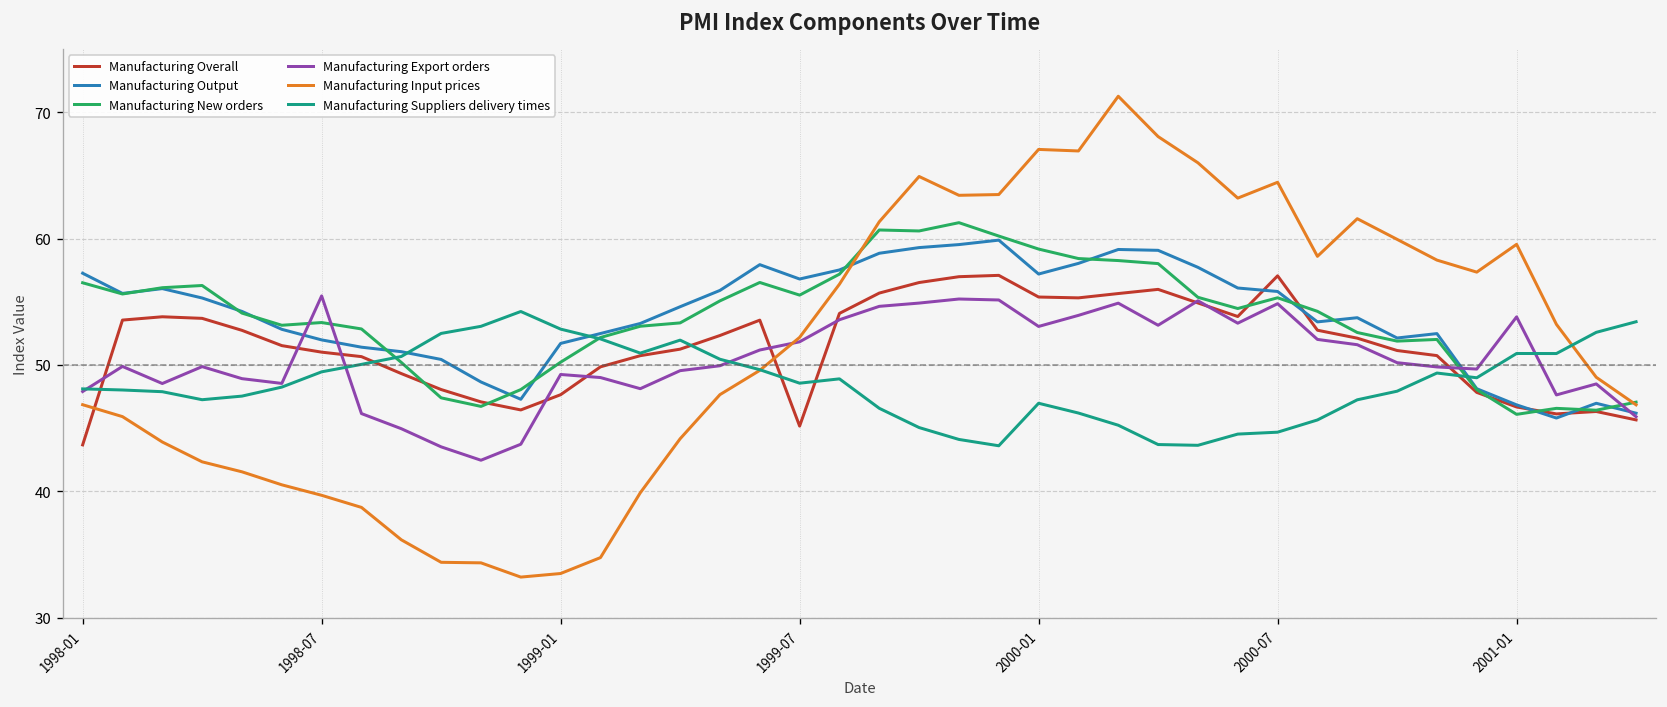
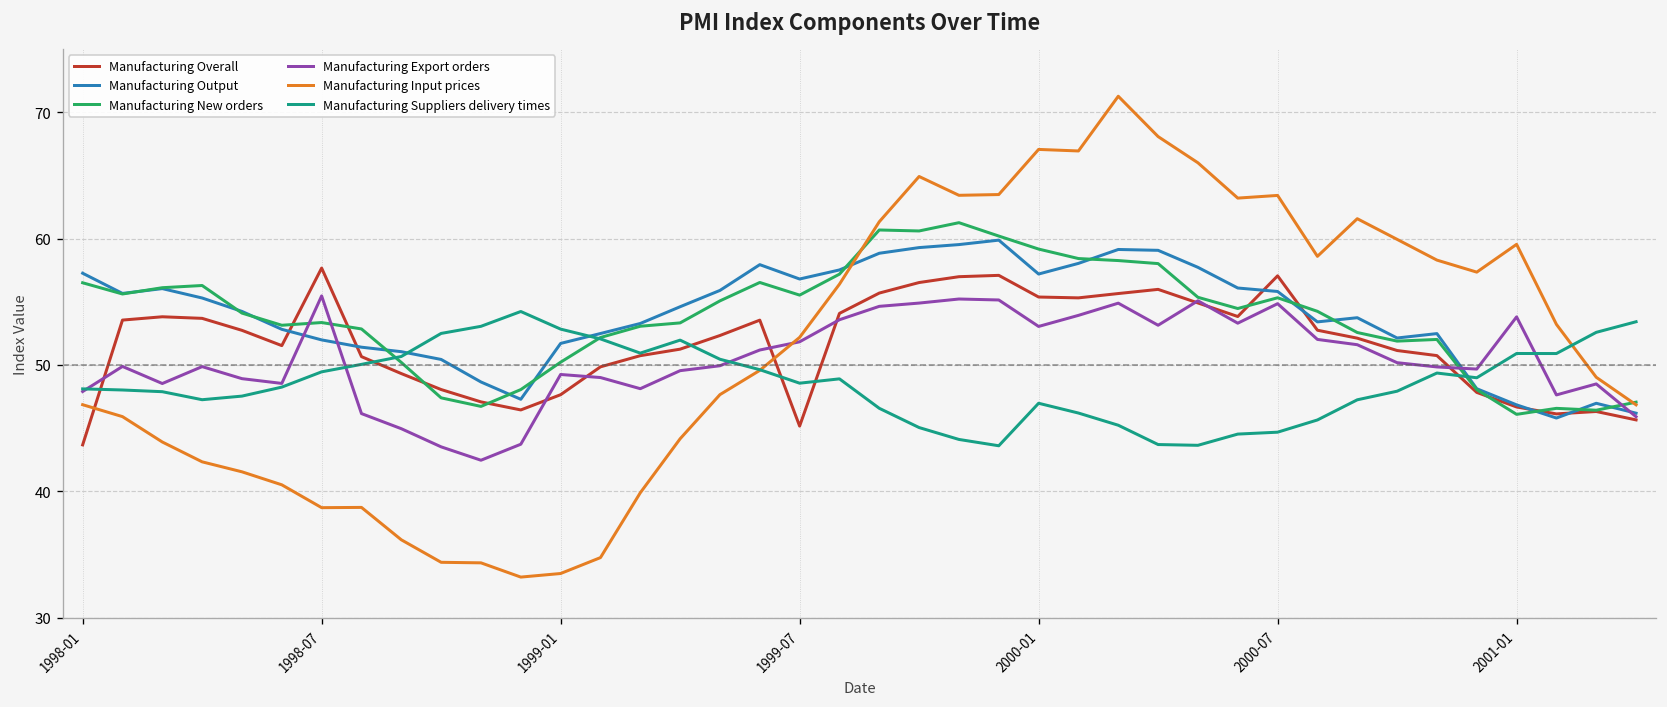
  {
    "Manufacturing Overall": {
      "1998-01": 43.7,
-     "1998-07": 51.0,
+     "1998-07": 57.7,
      "1999-01": 47.6,
      "1999-07": 45.2,
      "2000-01": 55.4,
      "2000-07": 57.1
    },
    "Manufacturing Output": {
      "1998-01": 57.3,
      "1998-07": 52.0,
      "1999-01": 51.7,
      "1999-07": 56.8,
      "2000-01": 57.2,
      "2000-07": 55.8
    },
    "Manufacturing Export orders": {
      "1998-07": 55.5,
      "1999-01": 49.2,
      "1999-07": 51.8,
      "2000-01": 53.0,
      "2000-07": 54.9,
      "2001-01": 53.8
    },
    "Manufacturing Input prices": {
      "1998-01": 46.9,
-     "1998-07": 39.7,
+     "1998-07": 38.7,
      "1999-01": 33.5,
      "1999-07": 52.2,
      "2000-01": 67.1,
-     "2000-07": 64.5,
+     "2000-07": 63.4,
      "2001-01": 59.5
    }
  }
